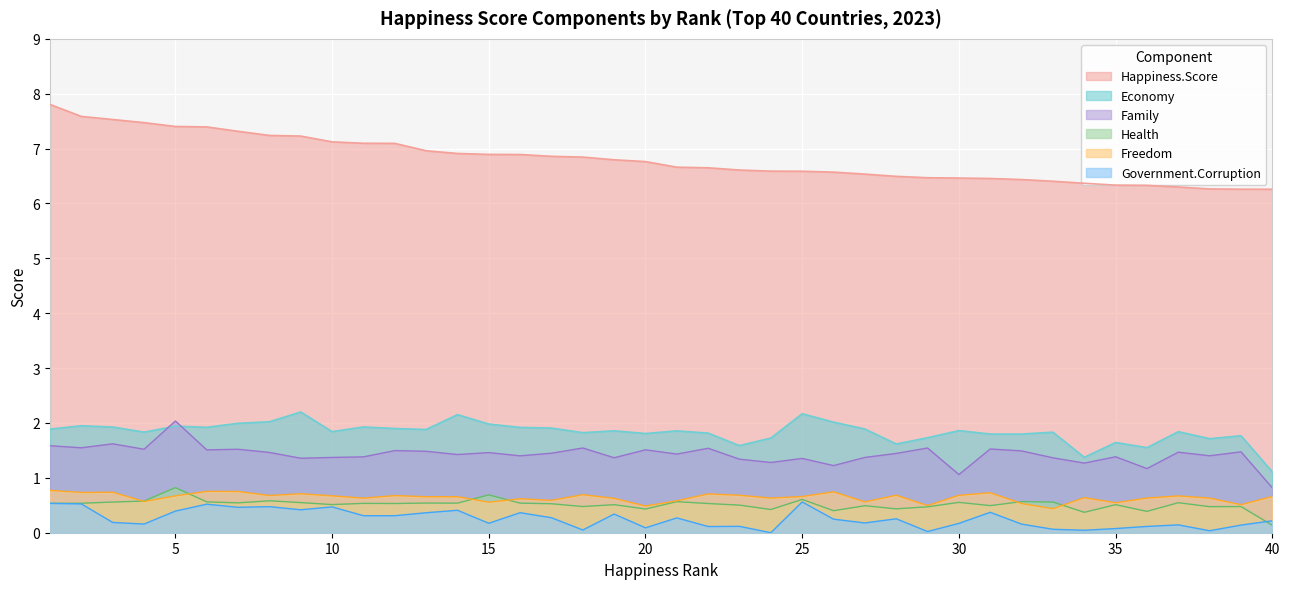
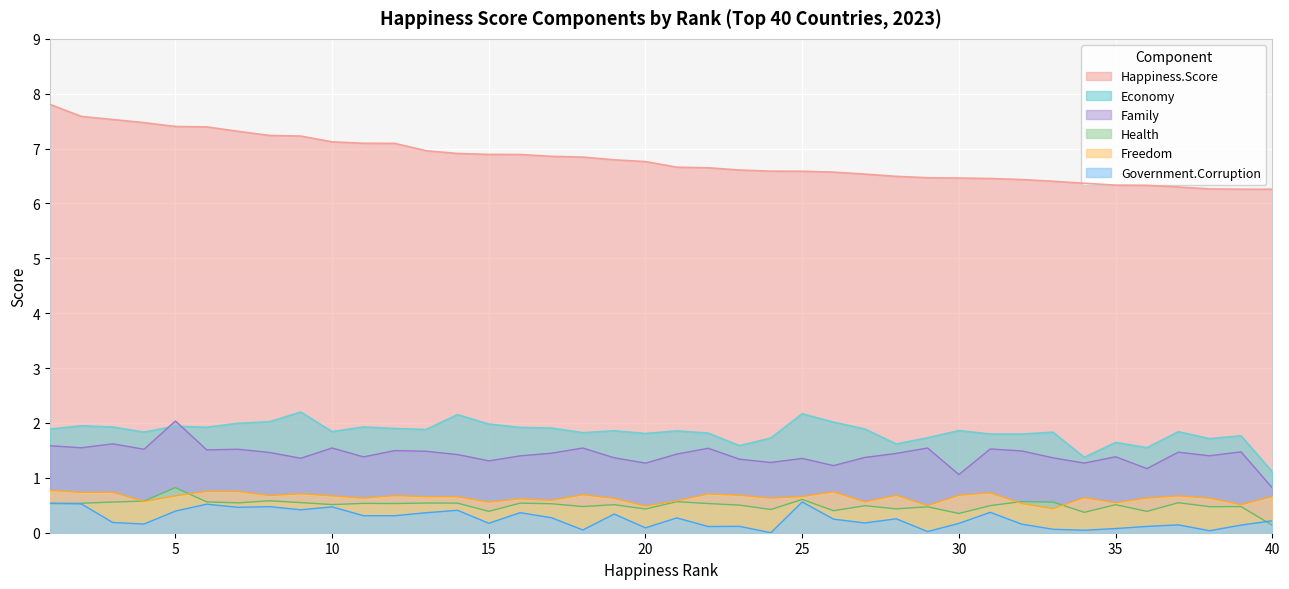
  {
    "Family": {
      "5": 2.0,
-     "10": 1.4,
-     "15": 1.5,
-     "20": 1.5,
+     "10": 1.5,
+     "15": 1.3,
+     "20": 1.3,
      "25": 1.4,
      "30": 1.1,
      "35": 1.4,
      "40": 0.8
    },
    "Health": {
      "5": 0.8,
-     "15": 0.7,
+     "15": 0.4,
      "20": 0.4,
-     "30": 0.6,
+     "30": 0.4,
      "40": 0.1
    }
  }
